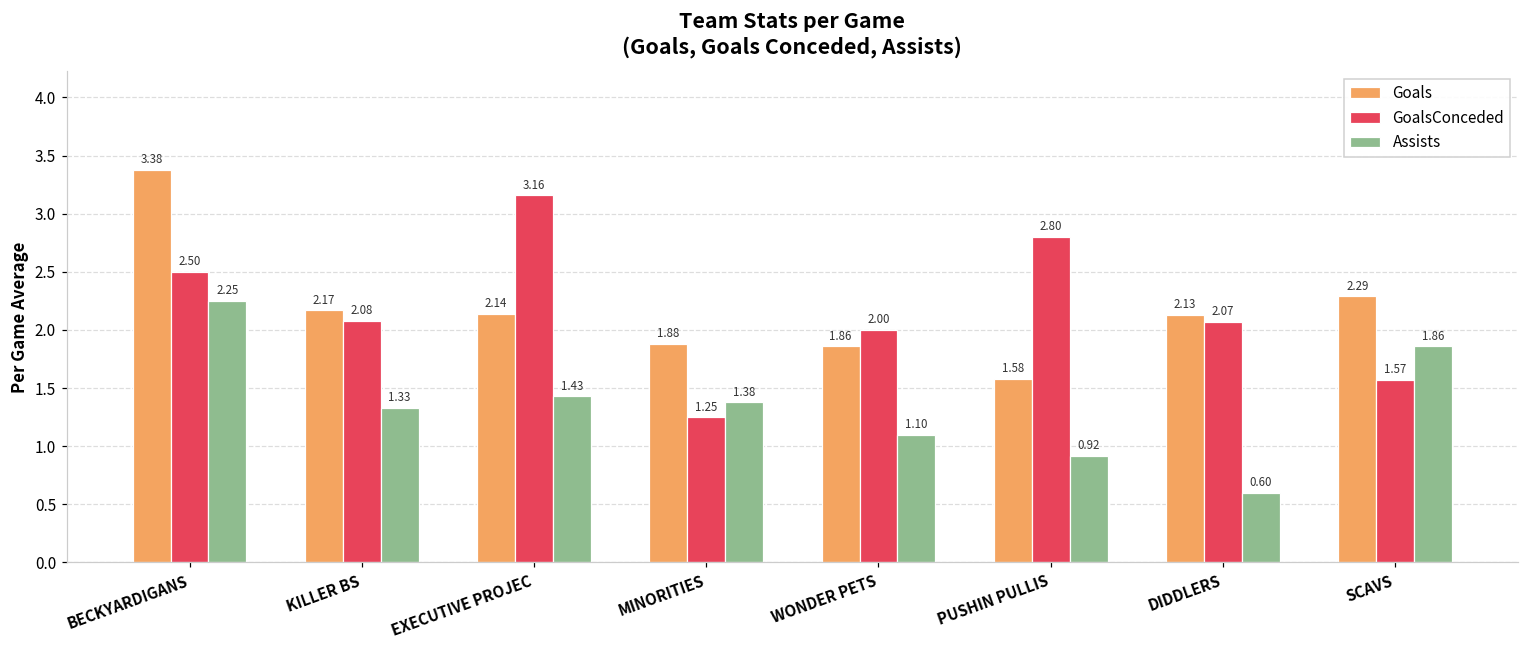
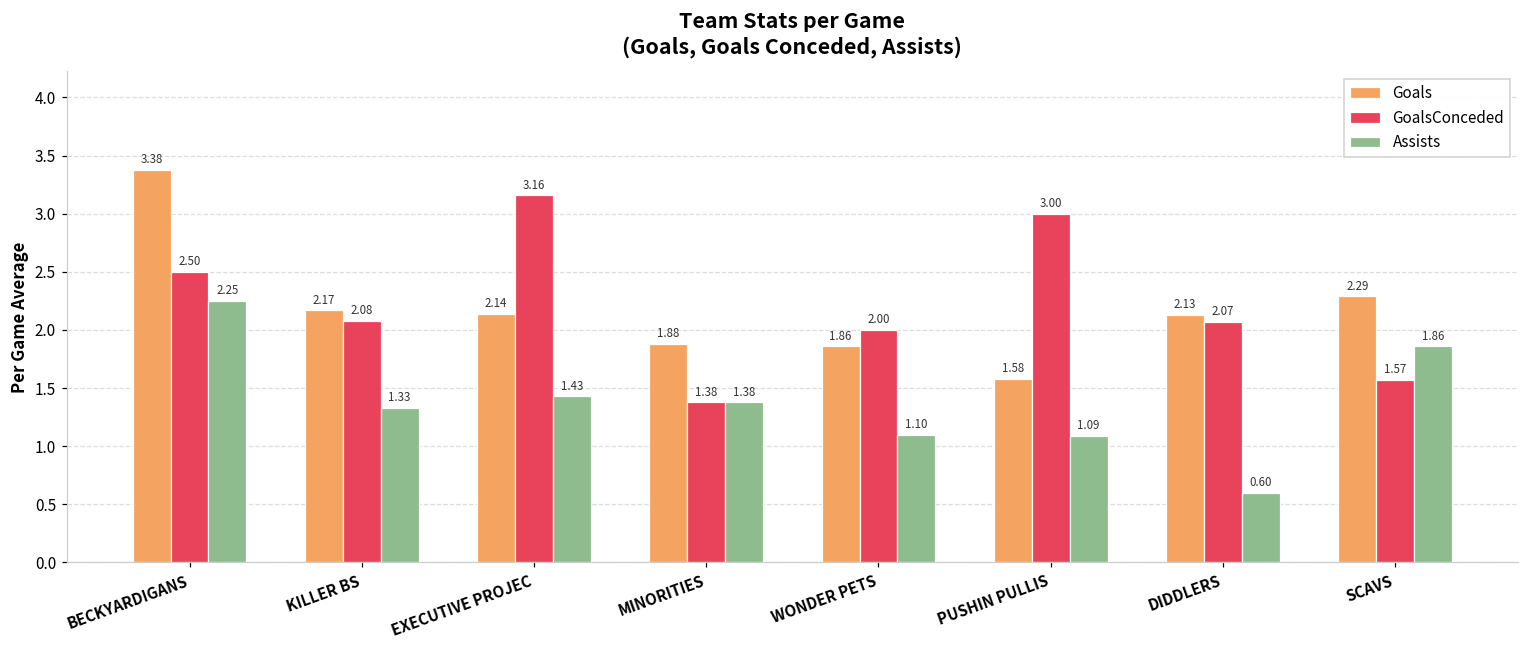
  {
    "Goals": {
      "BECKYARDIGANS": 3.38,
      "KILLER BS": 2.17,
      "EXECUTIVE PROJEC": 2.14,
      "MINORITIES": 1.88,
      "WONDER PETS": 1.86,
      "PUSHIN PULLIS": 1.58,
      "DIDDLERS": 2.13,
      "SCAVS": 2.29
    },
    "GoalsConceded": {
      "BECKYARDIGANS": 2.50,
      "KILLER BS": 2.08,
      "EXECUTIVE PROJEC": 3.16,
-     "MINORITIES": 1.25,
+     "MINORITIES": 1.38,
      "WONDER PETS": 2.00,
-     "PUSHIN PULLIS": 2.80,
+     "PUSHIN PULLIS": 3.00,
      "DIDDLERS": 2.07,
      "SCAVS": 1.57
    },
    "Assists": {
      "BECKYARDIGANS": 2.25,
      "KILLER BS": 1.33,
      "EXECUTIVE PROJEC": 1.43,
      "MINORITIES": 1.38,
      "WONDER PETS": 1.10,
-     "PUSHIN PULLIS": 0.92,
+     "PUSHIN PULLIS": 1.09,
      "DIDDLERS": 0.60,
      "SCAVS": 1.86
    }
  }
